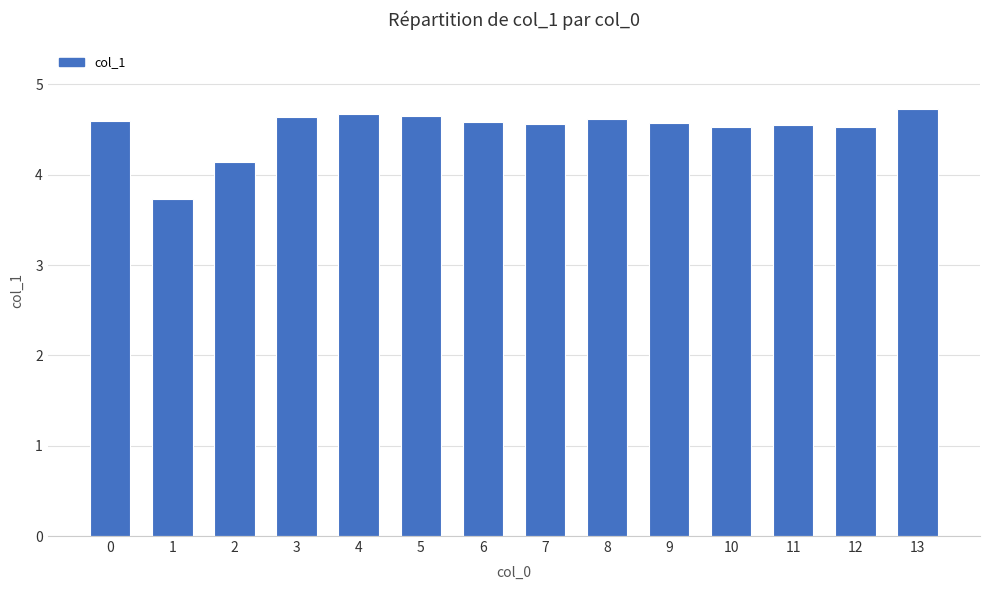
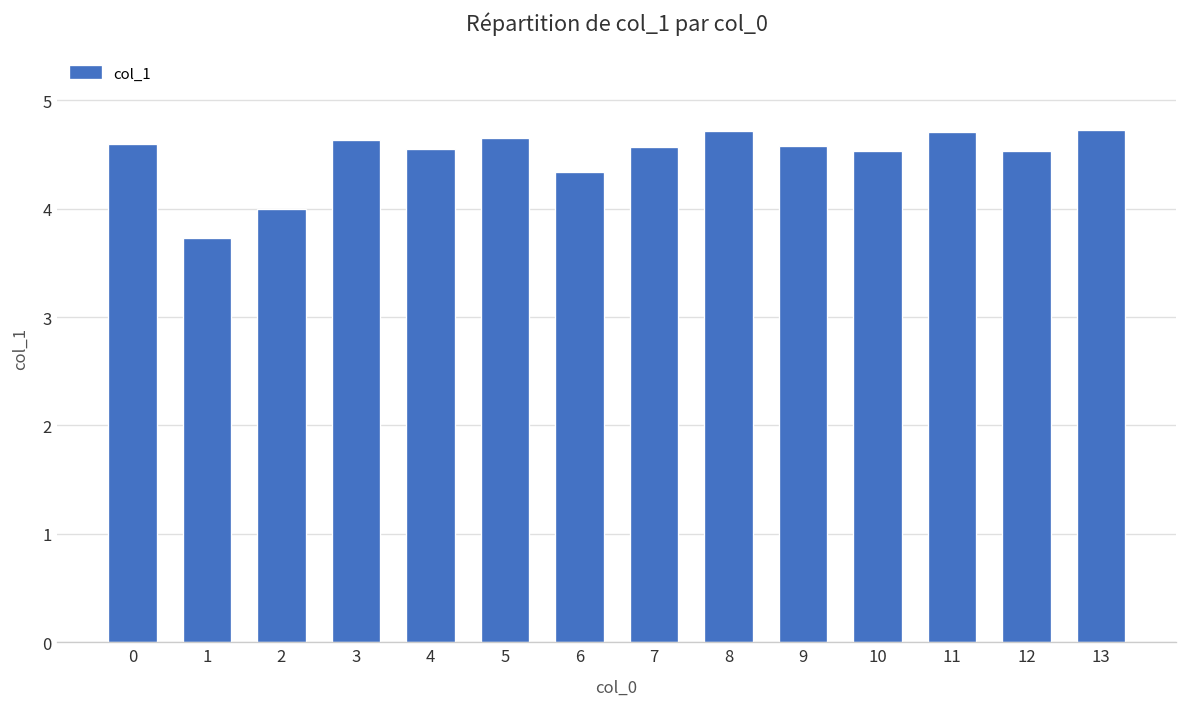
  {
    "0": 4.6,
    "1": 3.7,
-   "2": 4.1,
+   "2": 4.0,
    "3": 4.6,
-   "4": 4.7,
+   "4": 4.6,
    "5": 4.6,
-   "6": 4.6,
+   "6": 4.3,
    "7": 4.6,
-   "8": 4.6,
+   "8": 4.7,
    "9": 4.6,
    "10": 4.5,
-   "11": 4.5,
+   "11": 4.7,
    "12": 4.5,
    "13": 4.7
  }
